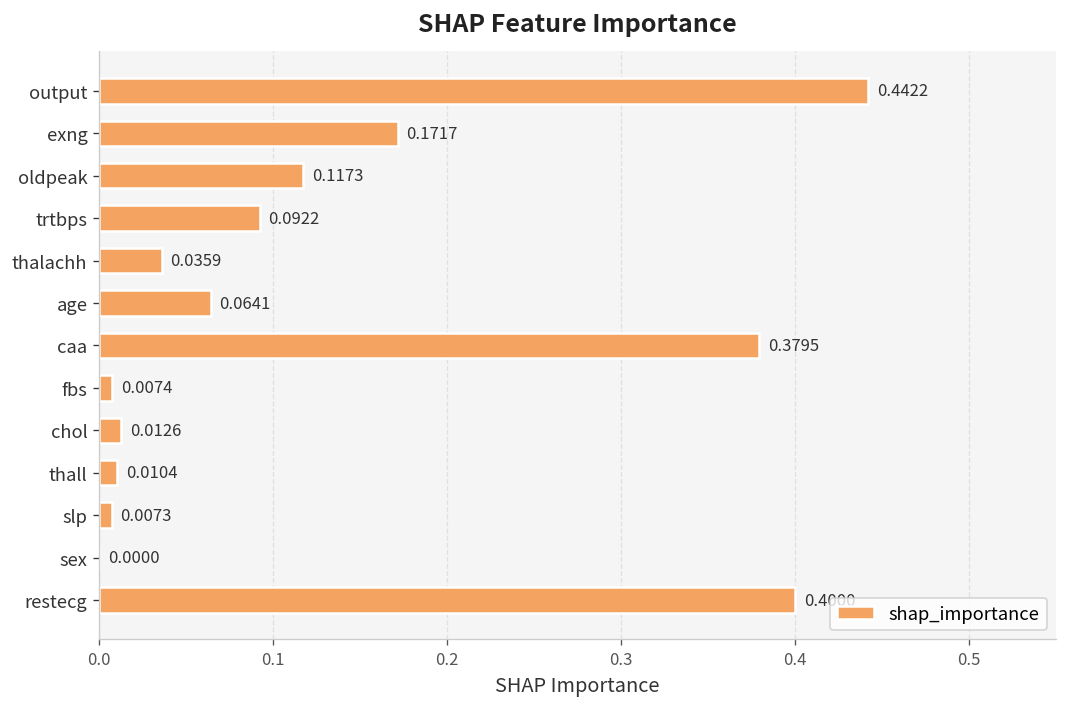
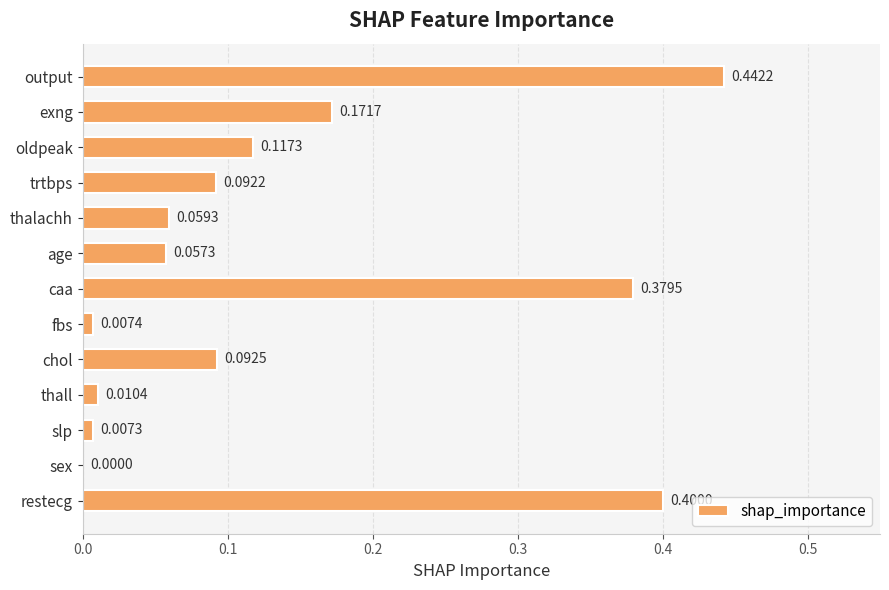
  {
    "output": 0.4422,
    "exng": 0.1717,
    "oldpeak": 0.1173,
    "trtbps": 0.0922,
-   "thalachh": 0.0359,
-   "age": 0.0641,
+   "thalachh": 0.0593,
+   "age": 0.0573,
    "caa": 0.3795,
    "fbs": 0.0074,
-   "chol": 0.0126,
+   "chol": 0.0925,
    "thall": 0.0104,
    "slp": 0.0073,
    "sex": 0.0000
  }
